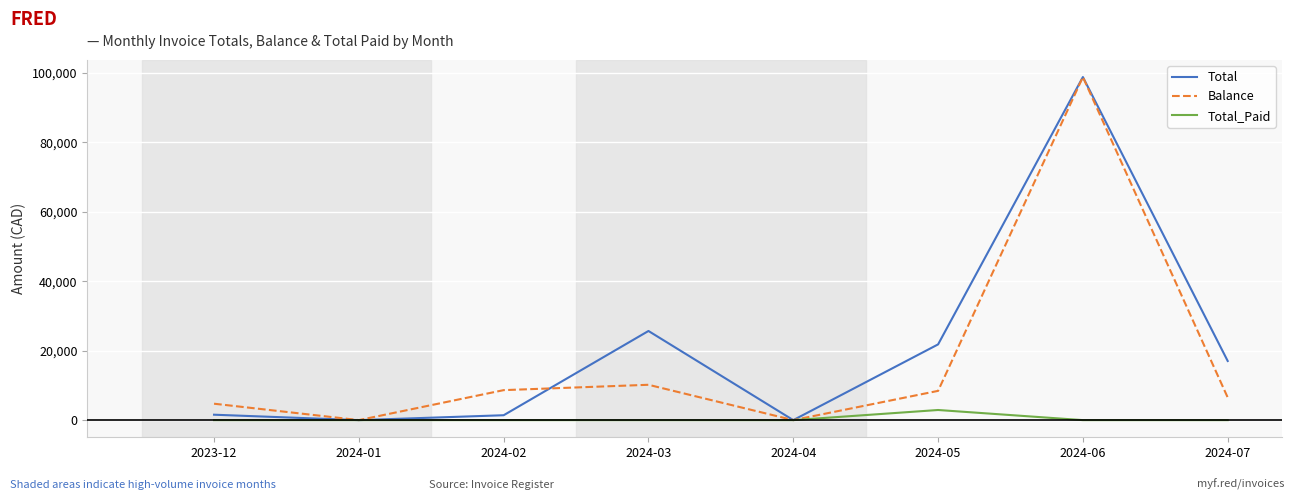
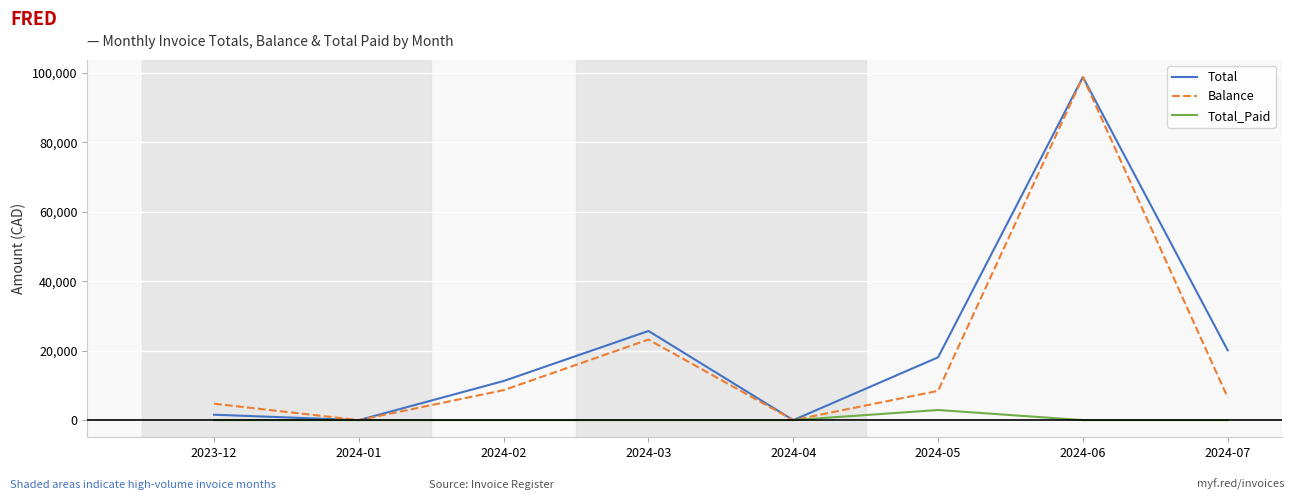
  {
    "Total": {
      "2023-12": "2,000",
-     "2024-02": "1,000",
+     "2024-02": "11,000",
      "2024-03": "26,000",
-     "2024-05": "22,000",
-     "2024-07": "17,000"
+     "2024-05": "18,000",
+     "2024-07": "20,000"
    },
    "Balance": {
      "2023-12": "5,000",
      "2024-02": "9,000",
-     "2024-03": "10,000",
+     "2024-03": "23,000",
      "2024-05": "8,000",
      "2024-07": "7,000"
    },
    "Total_Paid": {
      "2023-12": "0",
      "2024-02": "0",
      "2024-03": "0",
      "2024-05": "3,000",
      "2024-06": "0",
      "2024-07": "0"
    }
  }
